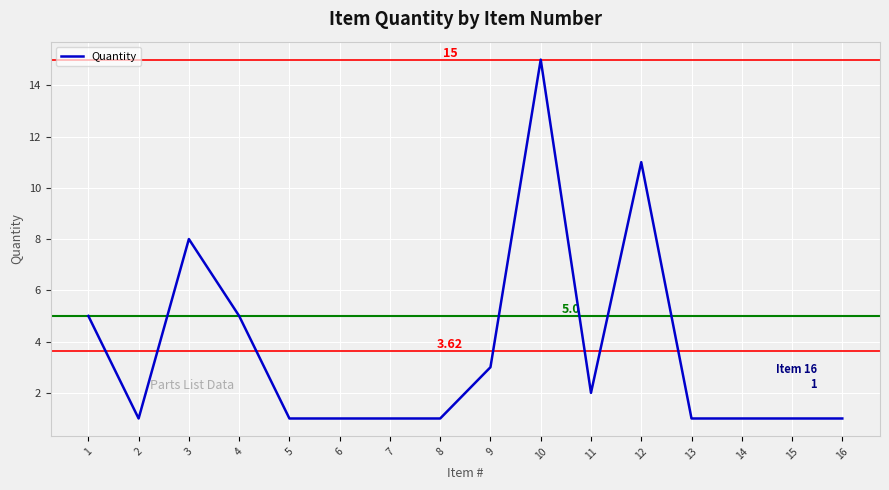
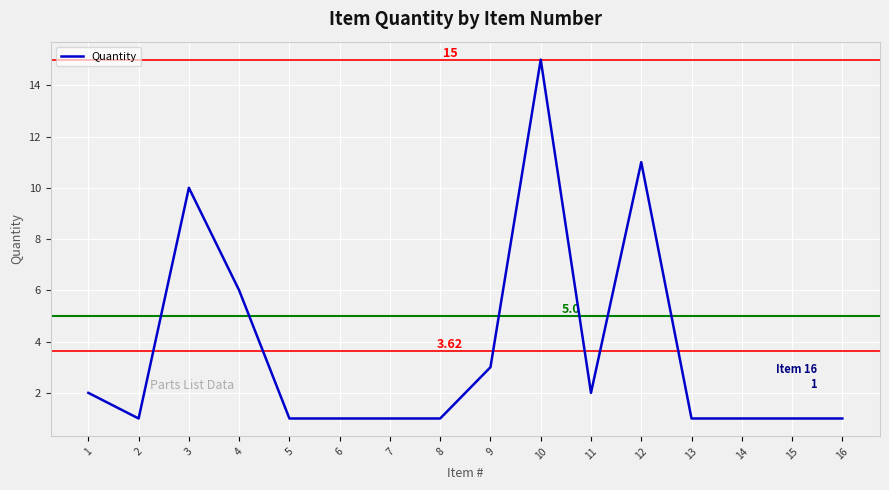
  {
-   "1": 5,
+   "1": 2,
    "2": 1,
-   "3": 8,
-   "4": 5,
+   "3": 10,
+   "4": 6,
    "5": 1,
    "6": 1,
    "7": 1,
    "8": 1,
    "9": 3,
    "10": 15,
    "11": 2,
    "12": 11,
    "13": 1,
    "14": 1,
    "15": 1,
    "16": 1
  }
